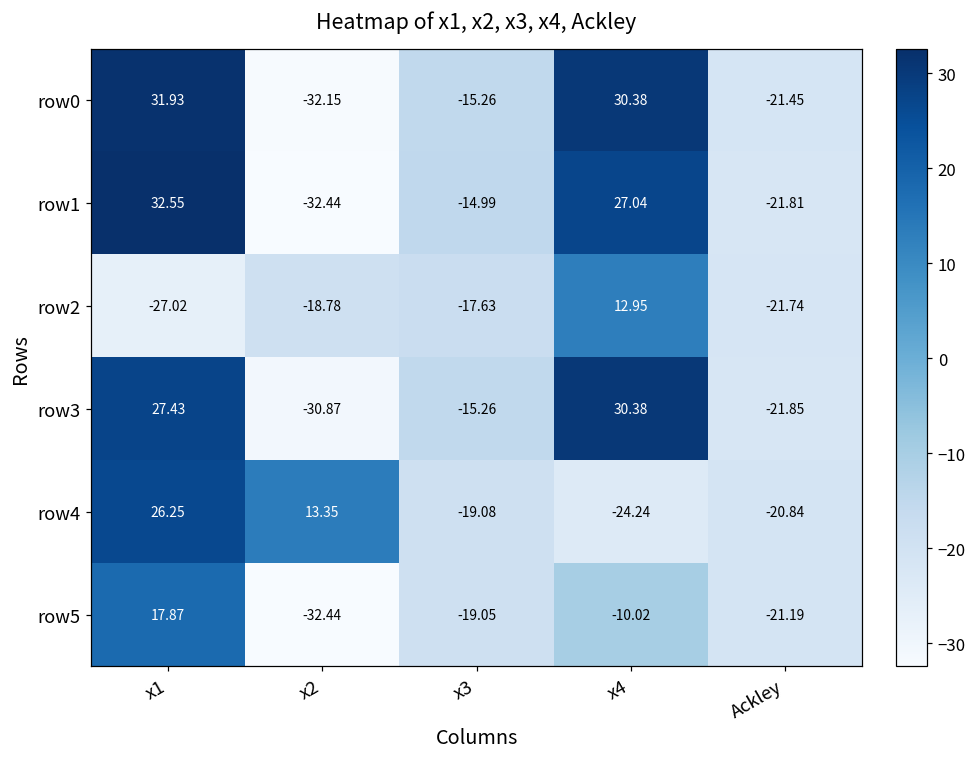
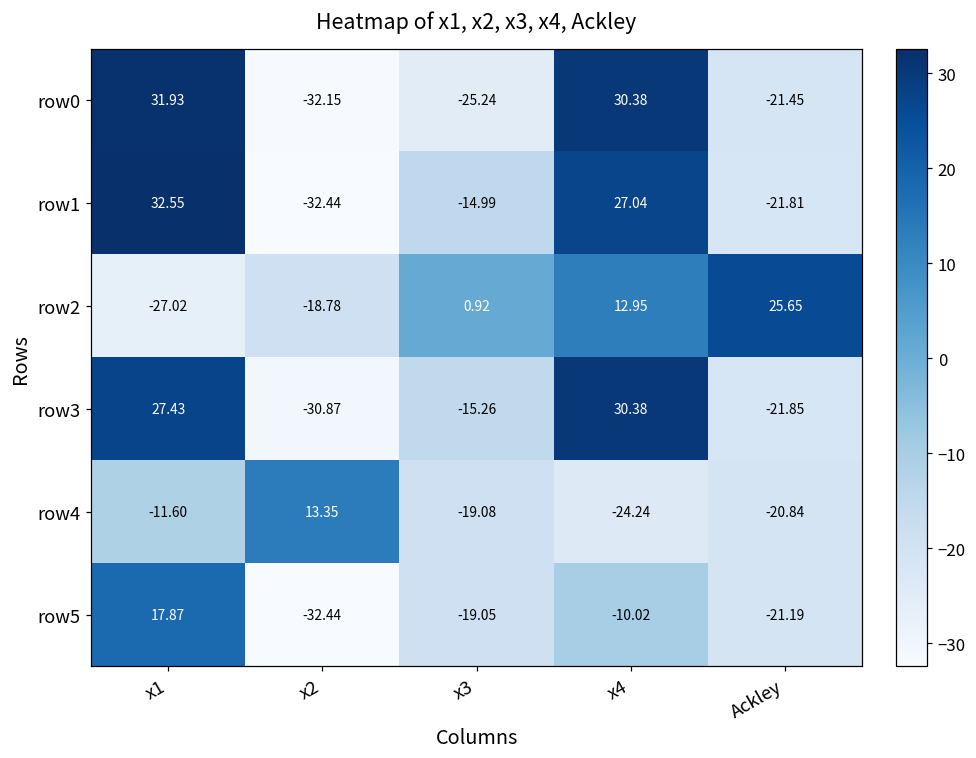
  {
    "row0": {
      "x1": 31.93,
      "x2": -32.15,
-     "x3": -15.26,
+     "x3": -25.24,
      "x4": 30.38,
      "Ackley": -21.45
    },
    "row1": {
      "x1": 32.55,
      "x2": -32.44,
      "x3": -14.99,
      "x4": 27.04,
      "Ackley": -21.81
    },
    "row2": {
      "x1": -27.02,
      "x2": -18.78,
-     "x3": -17.63,
+     "x3": 0.92,
      "x4": 12.95,
-     "Ackley": -21.74
+     "Ackley": 25.65
    },
    "row3": {
      "x1": 27.43,
      "x2": -30.87,
      "x3": -15.26,
      "x4": 30.38,
      "Ackley": -21.85
    },
    "row4": {
-     "x1": 26.25,
+     "x1": -11.60,
      "x2": 13.35,
      "x3": -19.08,
      "x4": -24.24,
      "Ackley": -20.84
    },
    "row5": {
      "x1": 17.87,
      "x2": -32.44,
      "x3": -19.05,
      "x4": -10.02,
      "Ackley": -21.19
    }
  }
